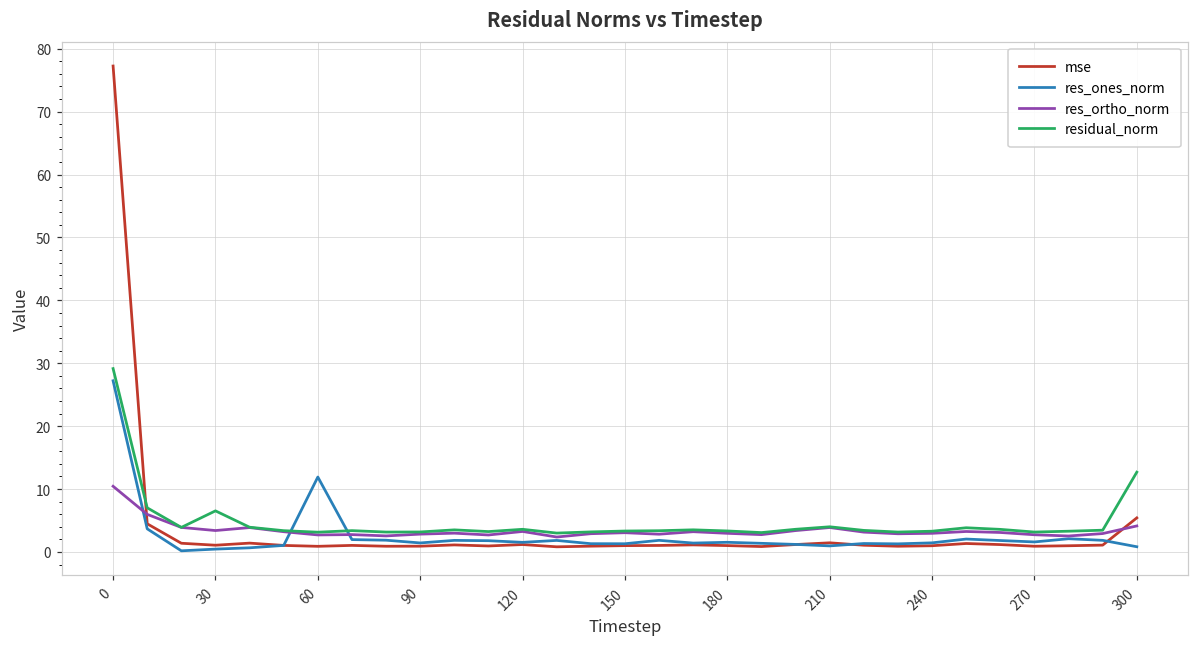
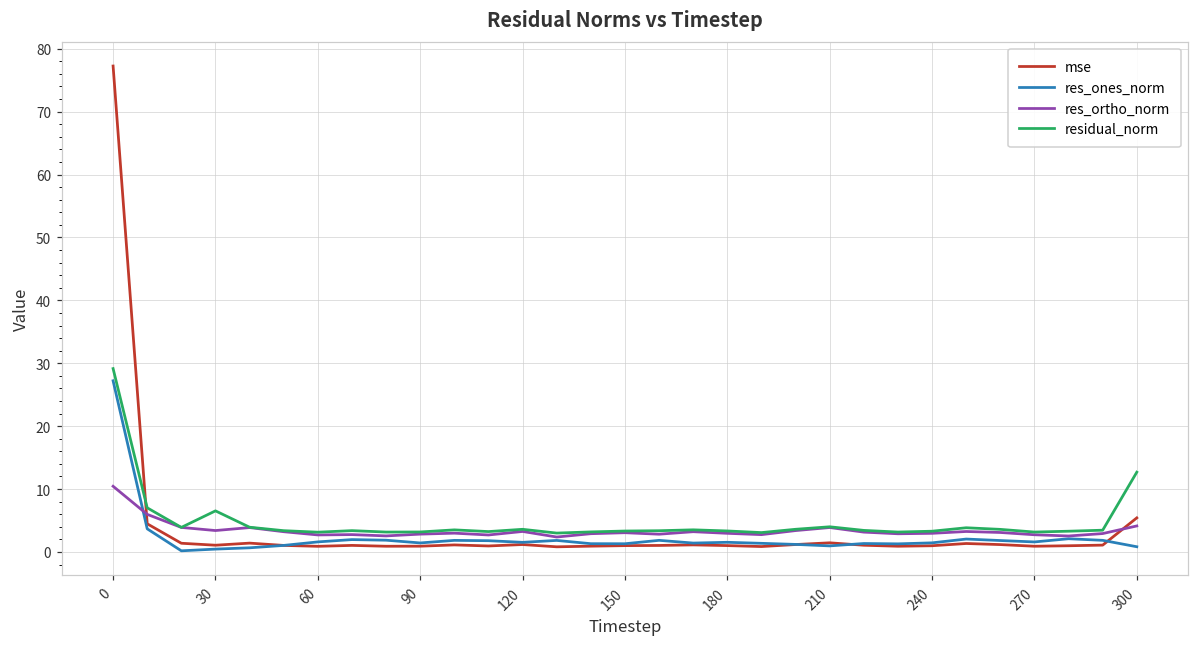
  {
    "mse": {
      "0": 77,
      "30": 1,
      "60": 1,
      "90": 1,
      "180": 1,
      "210": 1,
      "240": 1,
      "270": 1,
      "300": 5
    },
    "res_ones_norm": {
      "0": 27,
      "30": 0,
-     "60": 12,
+     "60": 2,
      "90": 1,
      "180": 2,
      "210": 1,
      "240": 1,
      "270": 2,
      "300": 1
    },
    "res_ortho_norm": {
      "0": 10,
      "30": 3,
      "300": 4
    },
    "residual_norm": {
      "0": 29,
      "30": 7,
      "300": 13
    }
  }
